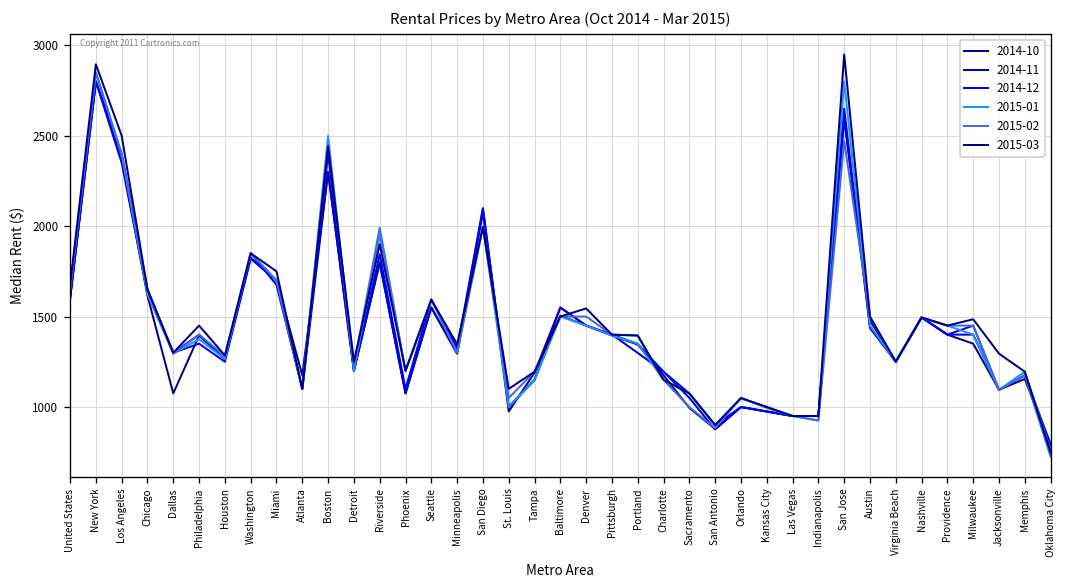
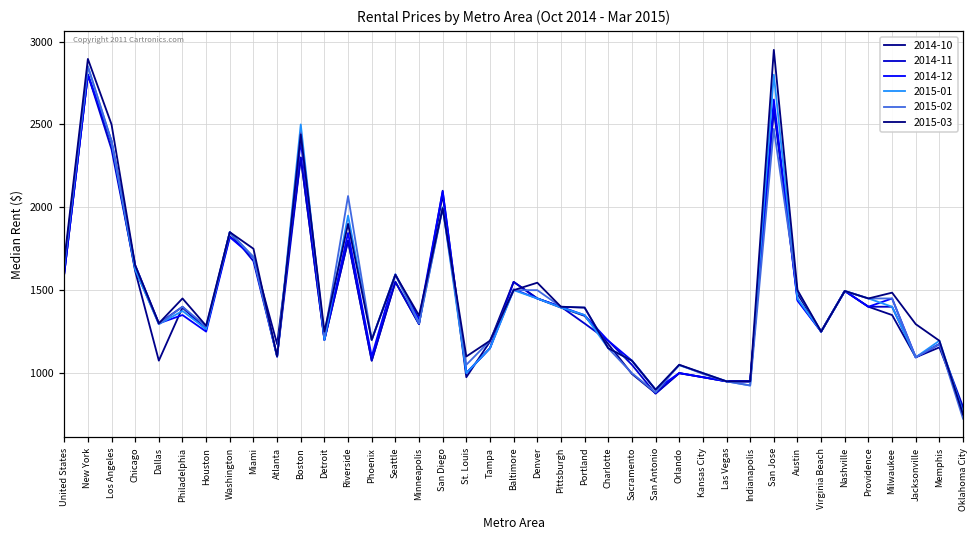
  {
    "2015-01": {
      "Philadelphia": 1380,
      "Boston": 2500,
      "Riverside": 1950,
      "San Jose": 2800
    },
    "2015-02": {
      "Detroit": 1230,
-     "Riverside": 1990,
+     "Riverside": 2070,
      "St. Louis": 1050,
      "Denver": 1500,
      "San Jose": 2470,
      "Oklahoma City": 730
    }
  }
